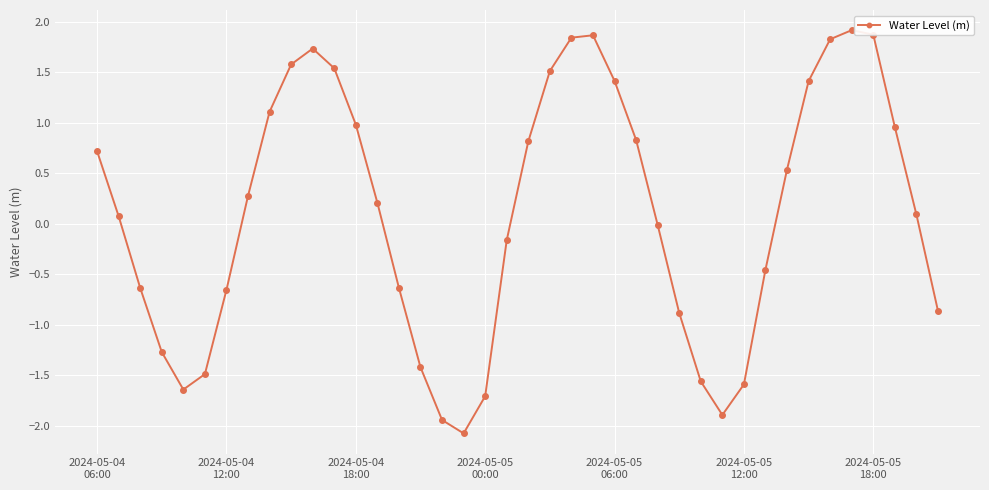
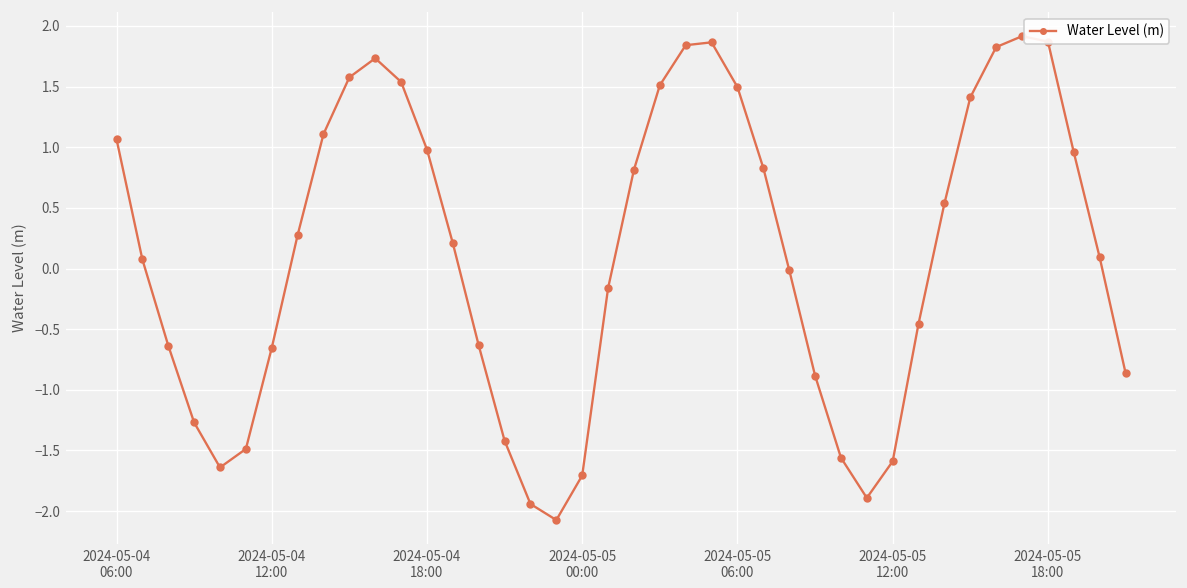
  {
-   "2024-05-04 06:00": 0.72,
+   "2024-05-04 06:00": 1.07,
    "2024-05-04 12:00": -0.65,
    "2024-05-04 18:00": 0.98,
    "2024-05-05 00:00": -1.71,
-   "2024-05-05 06:00": 1.41,
+   "2024-05-05 06:00": 1.50,
    "2024-05-05 12:00": -1.59
  }
